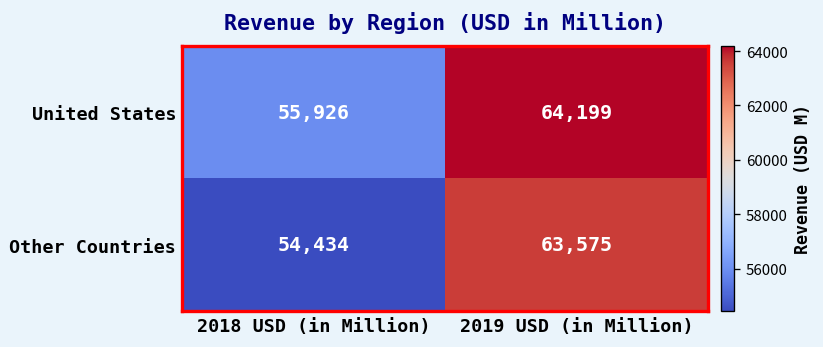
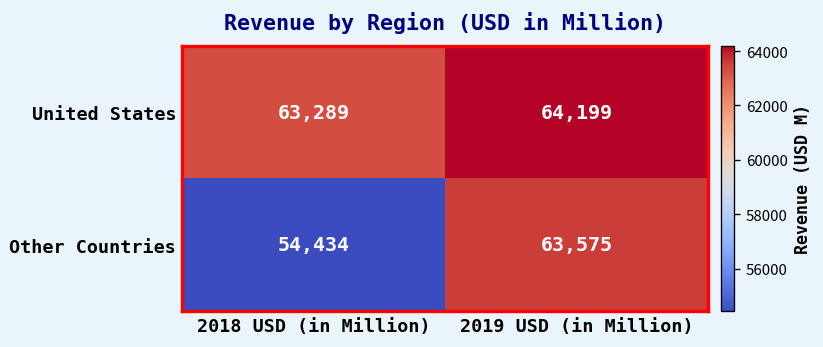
  {
    "United States": {
-     "2018 USD (in Million)": "55,926",
+     "2018 USD (in Million)": "63,289",
      "2019 USD (in Million)": "64,199"
    },
    "Other Countries": {
      "2018 USD (in Million)": "54,434",
      "2019 USD (in Million)": "63,575"
    }
  }
